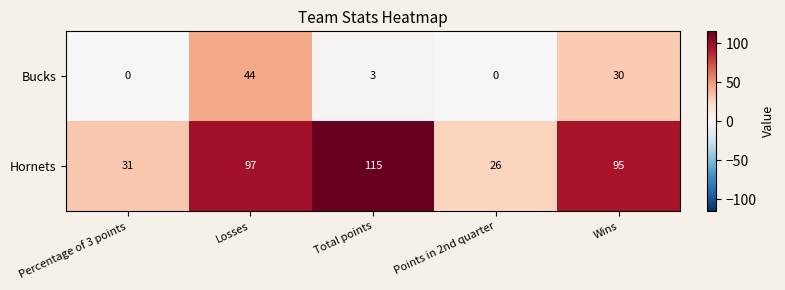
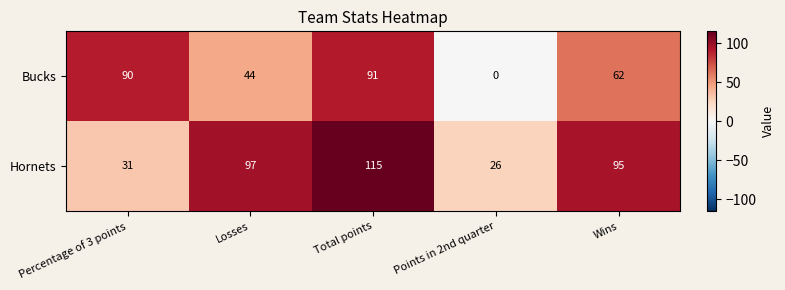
  {
    "Bucks": {
-     "Percentage of 3 points": 0,
+     "Percentage of 3 points": 90,
      "Losses": 44,
-     "Total points": 3,
+     "Total points": 91,
      "Points in 2nd quarter": 0,
-     "Wins": 30
+     "Wins": 62
    },
    "Hornets": {
      "Percentage of 3 points": 31,
      "Losses": 97,
      "Total points": 115,
      "Points in 2nd quarter": 26,
      "Wins": 95
    }
  }
